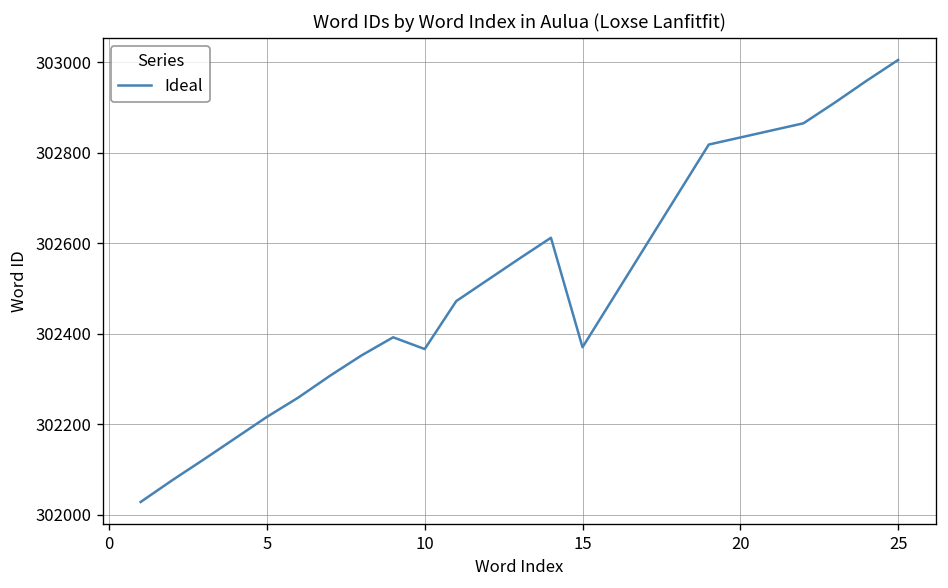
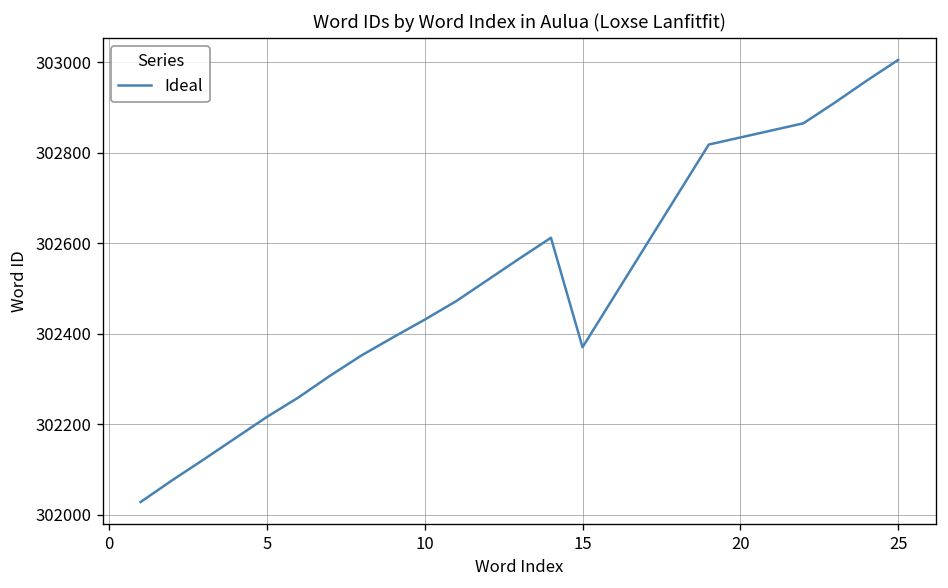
  {
    "5": 302220,
-   "10": 302370,
+   "10": 302430,
    "15": 302370,
    "25": 303010
  }
